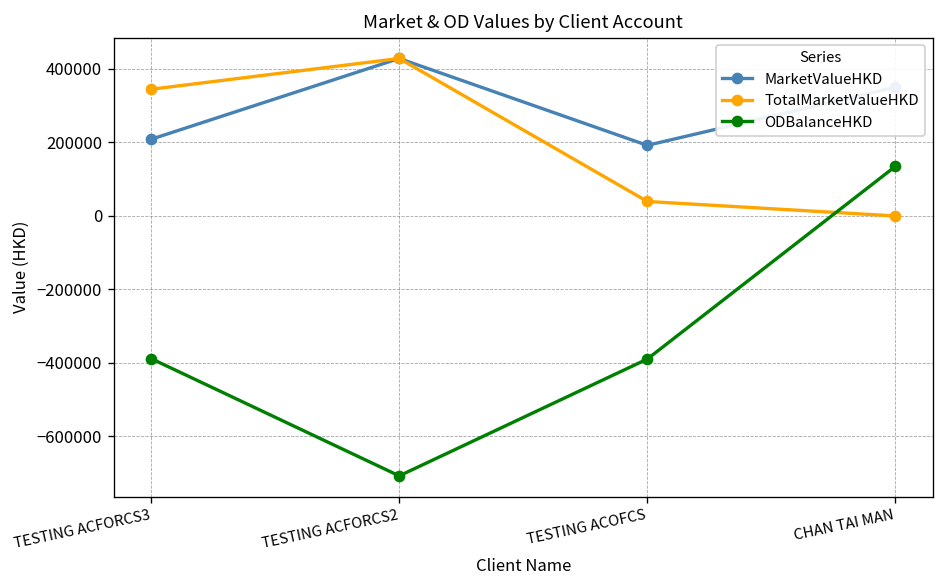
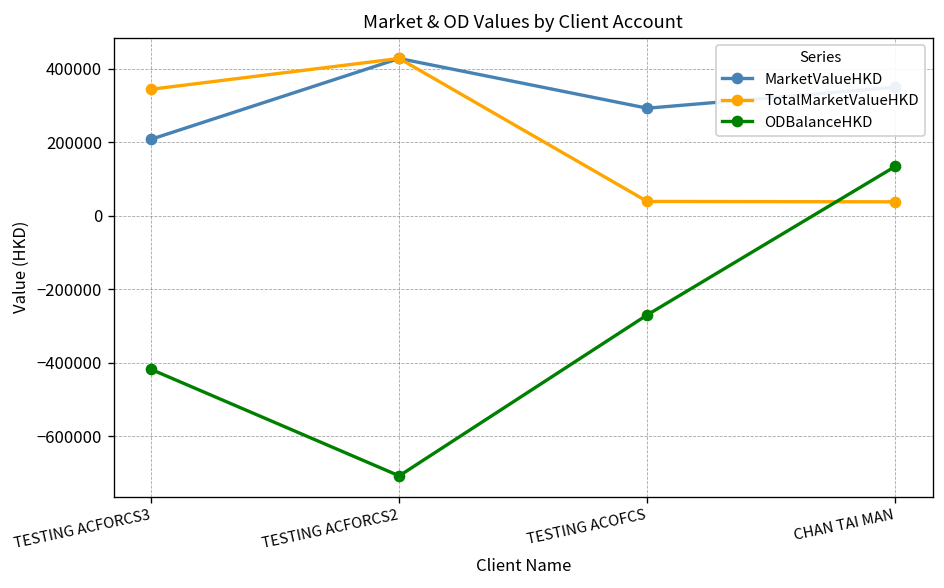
  {
    "MarketValueHKD": {
      "TESTING ACFORCS3": 210000,
-     "TESTING ACOFCS": 190000
+     "TESTING ACOFCS": 290000
    },
    "TotalMarketValueHKD": {
      "TESTING ACFORCS3": 340000,
      "TESTING ACOFCS": 40000,
-     "CHAN TAI MAN": 0
+     "CHAN TAI MAN": 40000
    },
    "ODBalanceHKD": {
-     "TESTING ACFORCS3": -390000,
+     "TESTING ACFORCS3": -420000,
      "TESTING ACFORCS2": -710000,
-     "TESTING ACOFCS": -390000,
+     "TESTING ACOFCS": -270000,
      "CHAN TAI MAN": 140000
    }
  }
